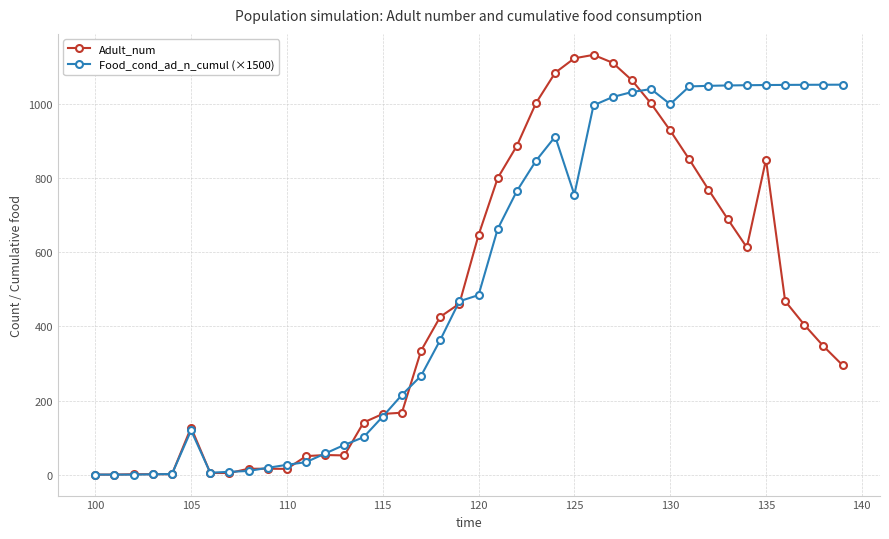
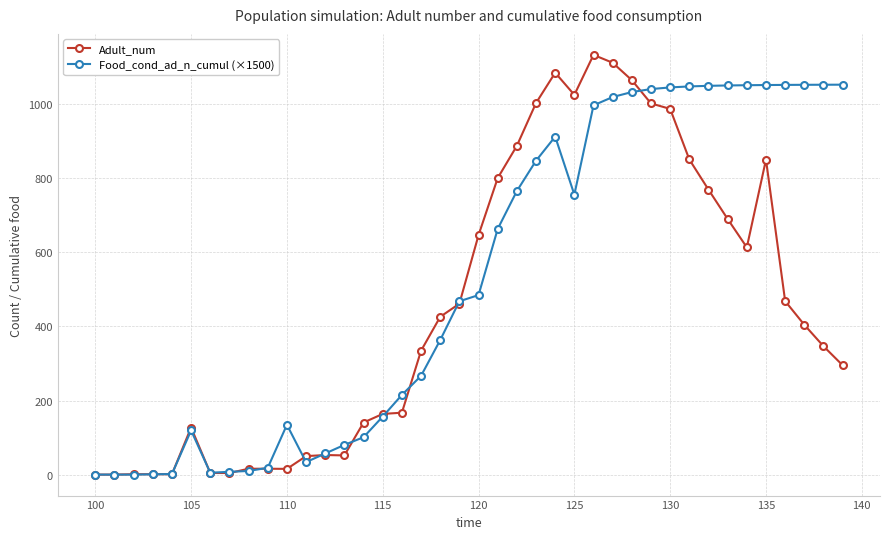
  {
    "Adult_num": {
      "105": 130,
      "110": 20,
      "115": 160,
      "120": 650,
-     "125": 1120,
-     "130": 930,
+     "125": 1030,
+     "130": 990,
      "135": 850
    },
    "Food_cond_ad_n_cumul (×1500)": {
      "105": 120,
-     "110": 30,
+     "110": 130,
      "115": 160,
      "120": 480,
      "125": 760,
-     "130": 1000,
+     "130": 1050,
      "135": 1050
    }
  }
